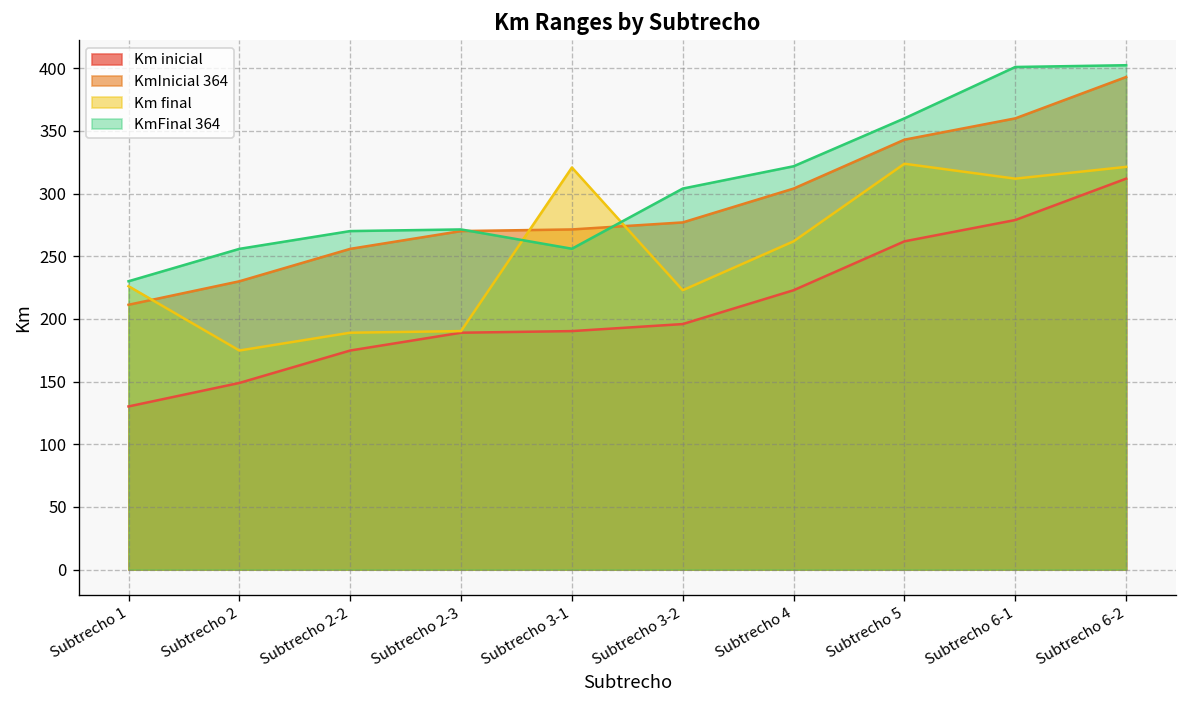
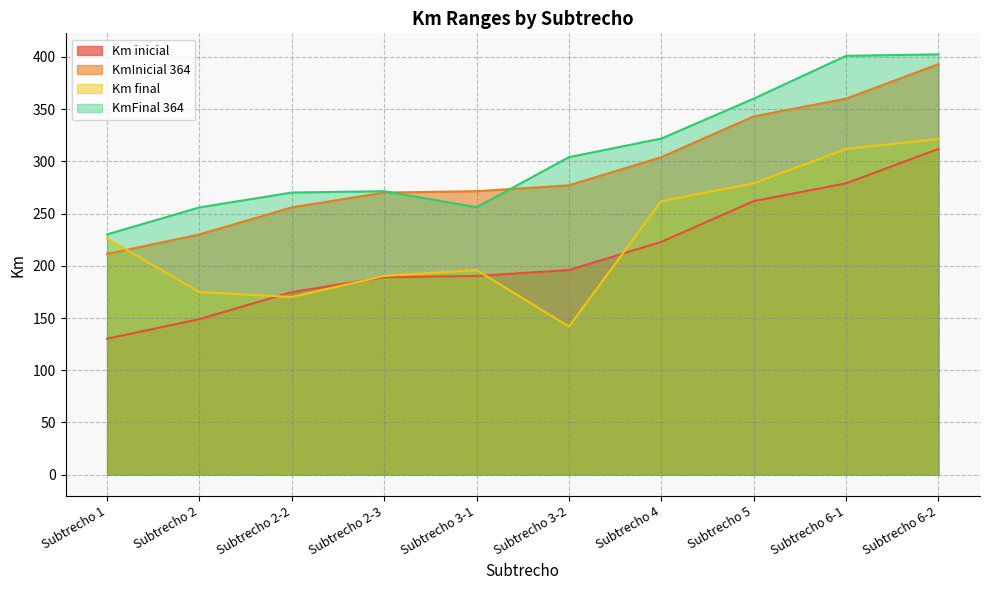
  {
    "Km final": {
      "Subtrecho 1": 226,
      "Subtrecho 2": 175,
-     "Subtrecho 2-2": 189,
-     "Subtrecho 3-1": 321,
-     "Subtrecho 3-2": 223,
+     "Subtrecho 2-2": 170,
+     "Subtrecho 3-1": 196,
+     "Subtrecho 3-2": 142,
      "Subtrecho 4": 262,
-     "Subtrecho 5": 324,
+     "Subtrecho 5": 279,
      "Subtrecho 6-1": 312,
      "Subtrecho 6-2": 321
    },
    "KmFinal 364": {
      "Subtrecho 1": 230,
      "Subtrecho 2": 256,
      "Subtrecho 2-2": 270,
      "Subtrecho 3-1": 256,
      "Subtrecho 3-2": 304,
      "Subtrecho 4": 322,
      "Subtrecho 5": 360,
      "Subtrecho 6-1": 401,
      "Subtrecho 6-2": 402
    }
  }
